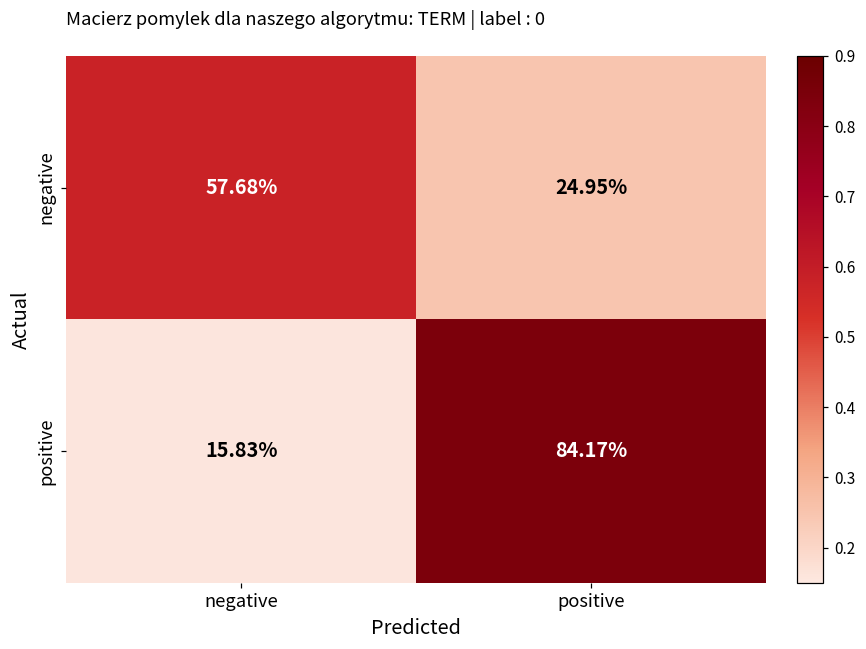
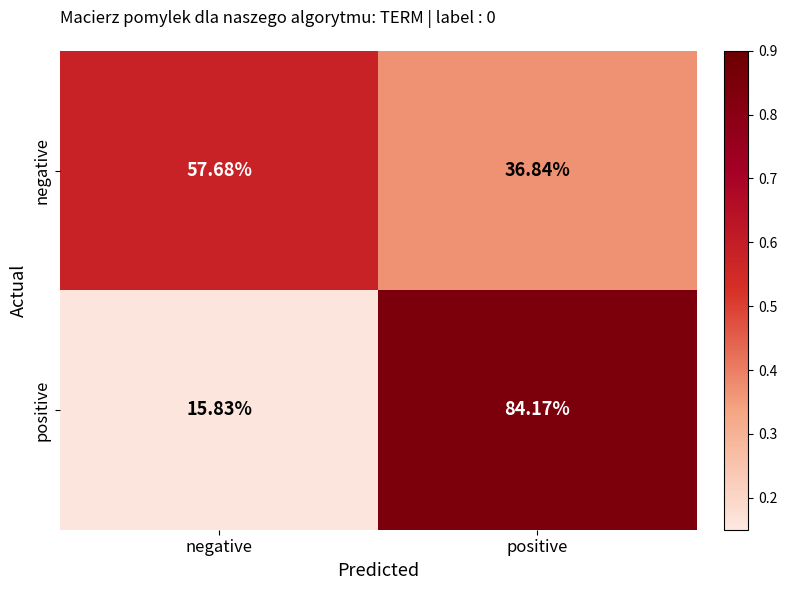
  {
    "negative": {
      "negative": "57.68%",
-     "positive": "24.95%"
+     "positive": "36.84%"
    },
    "positive": {
      "negative": "15.83%",
      "positive": "84.17%"
    }
  }
